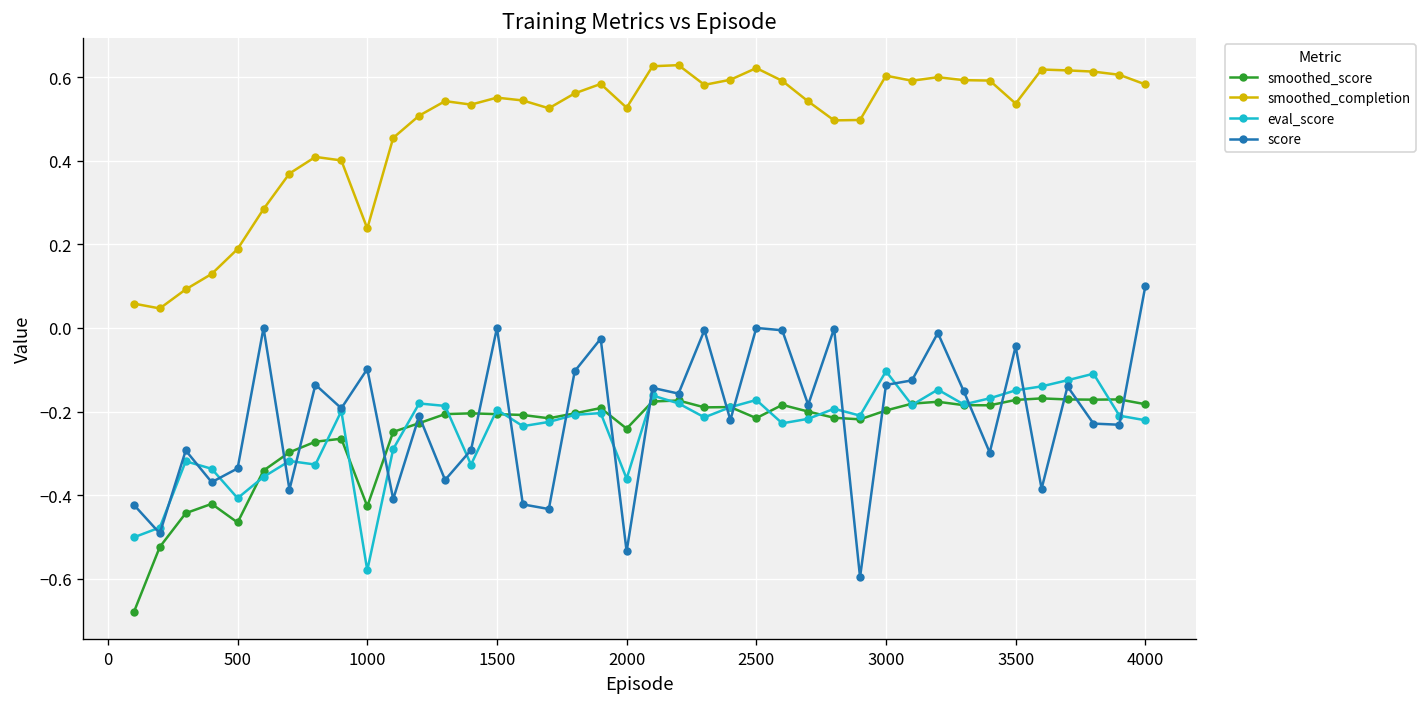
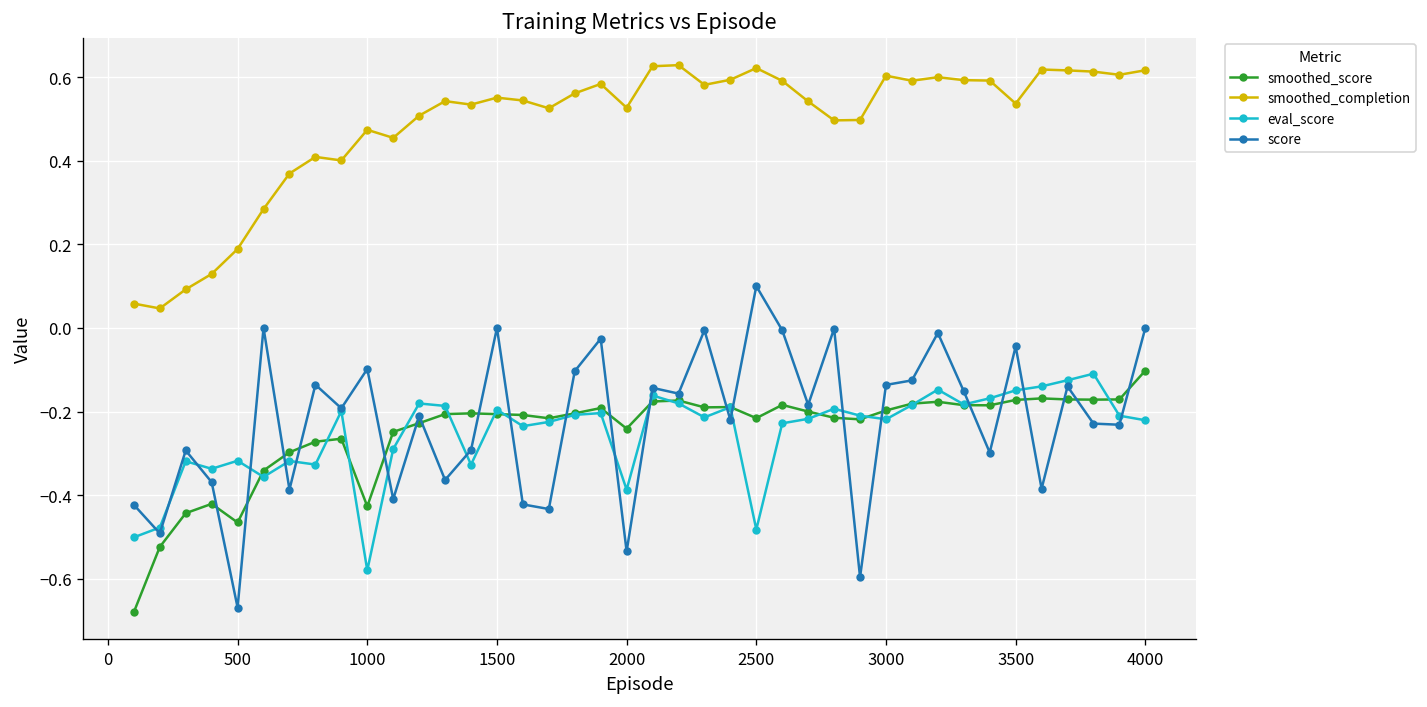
  {
    "smoothed_score": {
      "500": -0.47,
      "1000": -0.43,
      "1500": -0.21,
      "2000": -0.24,
      "2500": -0.22,
      "3000": -0.20,
      "3500": -0.17,
-     "4000": -0.18
+     "4000": -0.10
    },
    "smoothed_completion": {
      "500": 0.19,
-     "1000": 0.24,
+     "1000": 0.47,
      "1500": 0.55,
      "2000": 0.53,
      "2500": 0.62,
      "3000": 0.60,
      "3500": 0.54,
-     "4000": 0.58
+     "4000": 0.62
    },
    "eval_score": {
-     "500": -0.41,
+     "500": -0.32,
      "1000": -0.58,
      "1500": -0.20,
-     "2000": -0.36,
-     "2500": -0.17,
-     "3000": -0.10,
+     "2000": -0.39,
+     "2500": -0.48,
+     "3000": -0.22,
      "3500": -0.15,
      "4000": -0.22
    },
    "score": {
-     "500": -0.34,
+     "500": -0.67,
      "1000": -0.10,
      "1500": 0.00,
      "2000": -0.53,
-     "2500": 0.0,
+     "2500": 0.1,
      "3000": -0.14,
      "3500": -0.04,
-     "4000": 0.1
+     "4000": 0.0
    }
  }
